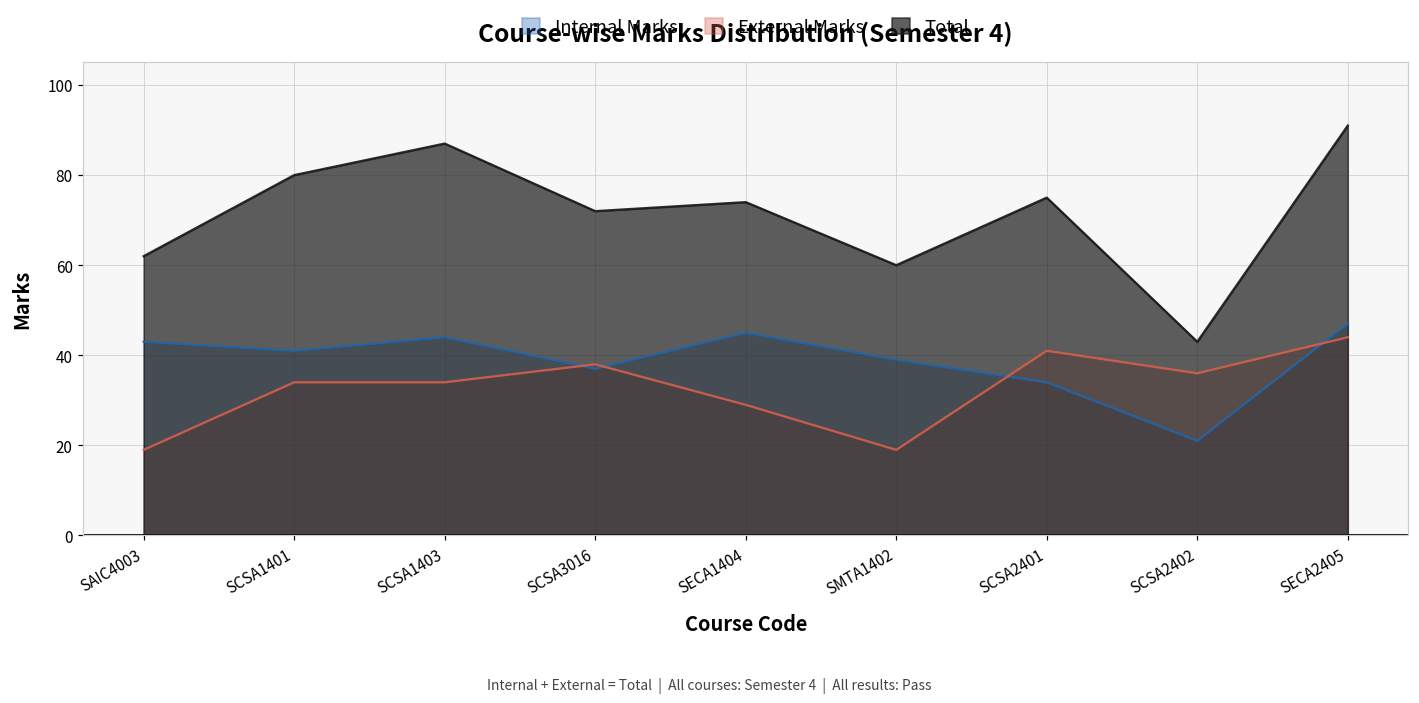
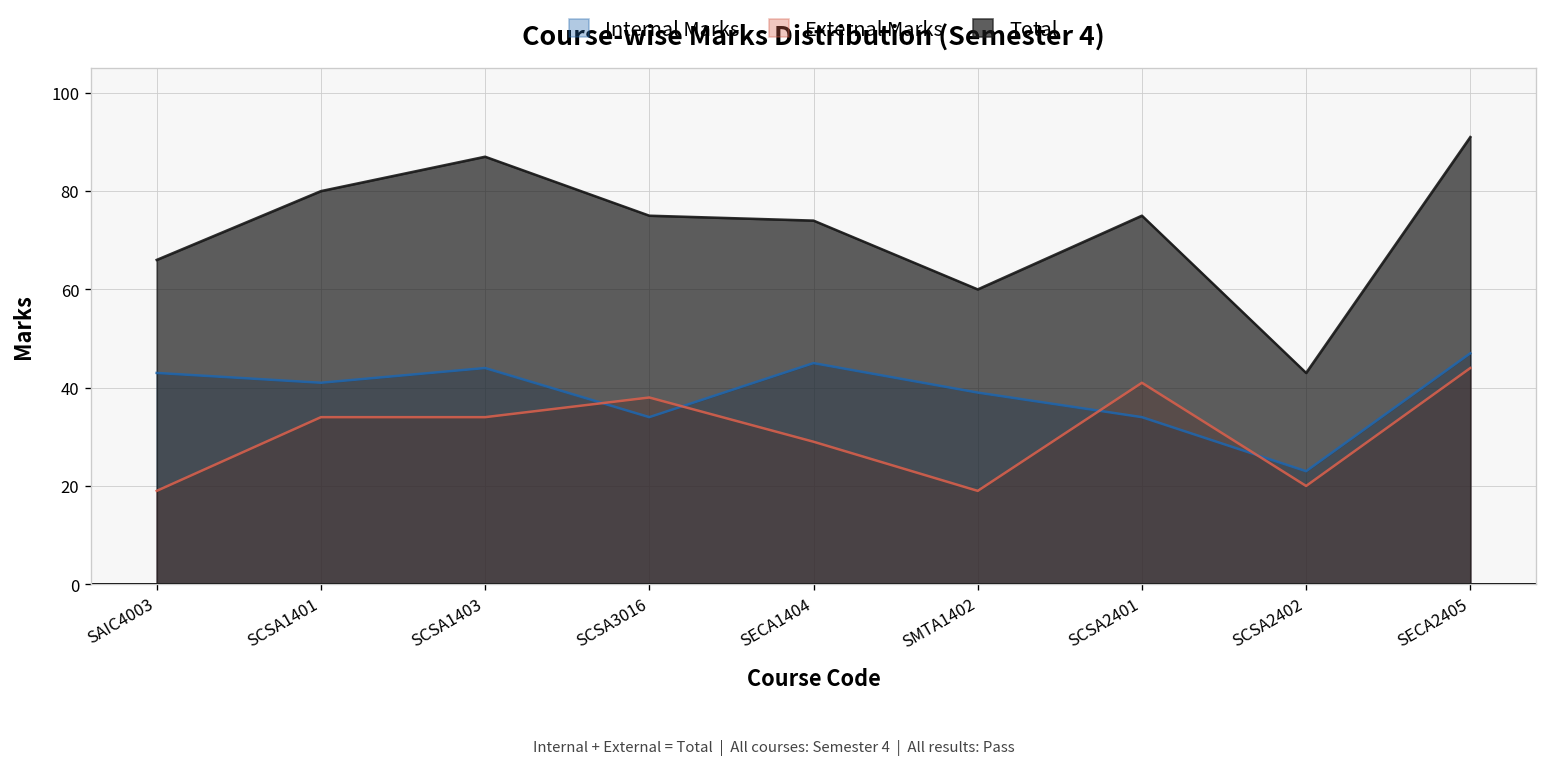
  {
    "Internal Marks": {
      "SAIC4003": 43,
      "SCSA1401": 41,
      "SCSA1403": 44,
-     "SCSA3016": 37,
+     "SCSA3016": 34,
      "SECA1404": 45,
      "SMTA1402": 39,
      "SCSA2401": 34,
-     "SCSA2402": 21,
+     "SCSA2402": 23,
      "SECA2405": 47
    },
    "External Marks": {
      "SAIC4003": 19,
      "SCSA1401": 34,
      "SCSA1403": 34,
      "SCSA3016": 38,
      "SECA1404": 29,
      "SMTA1402": 19,
      "SCSA2401": 41,
-     "SCSA2402": 36,
+     "SCSA2402": 20,
      "SECA2405": 44
    },
    "Total": {
-     "SAIC4003": 62,
+     "SAIC4003": 66,
      "SCSA1401": 80,
      "SCSA1403": 87,
-     "SCSA3016": 72,
+     "SCSA3016": 75,
      "SECA1404": 74,
      "SMTA1402": 60,
      "SCSA2401": 75,
      "SCSA2402": 43,
      "SECA2405": 91
    }
  }
